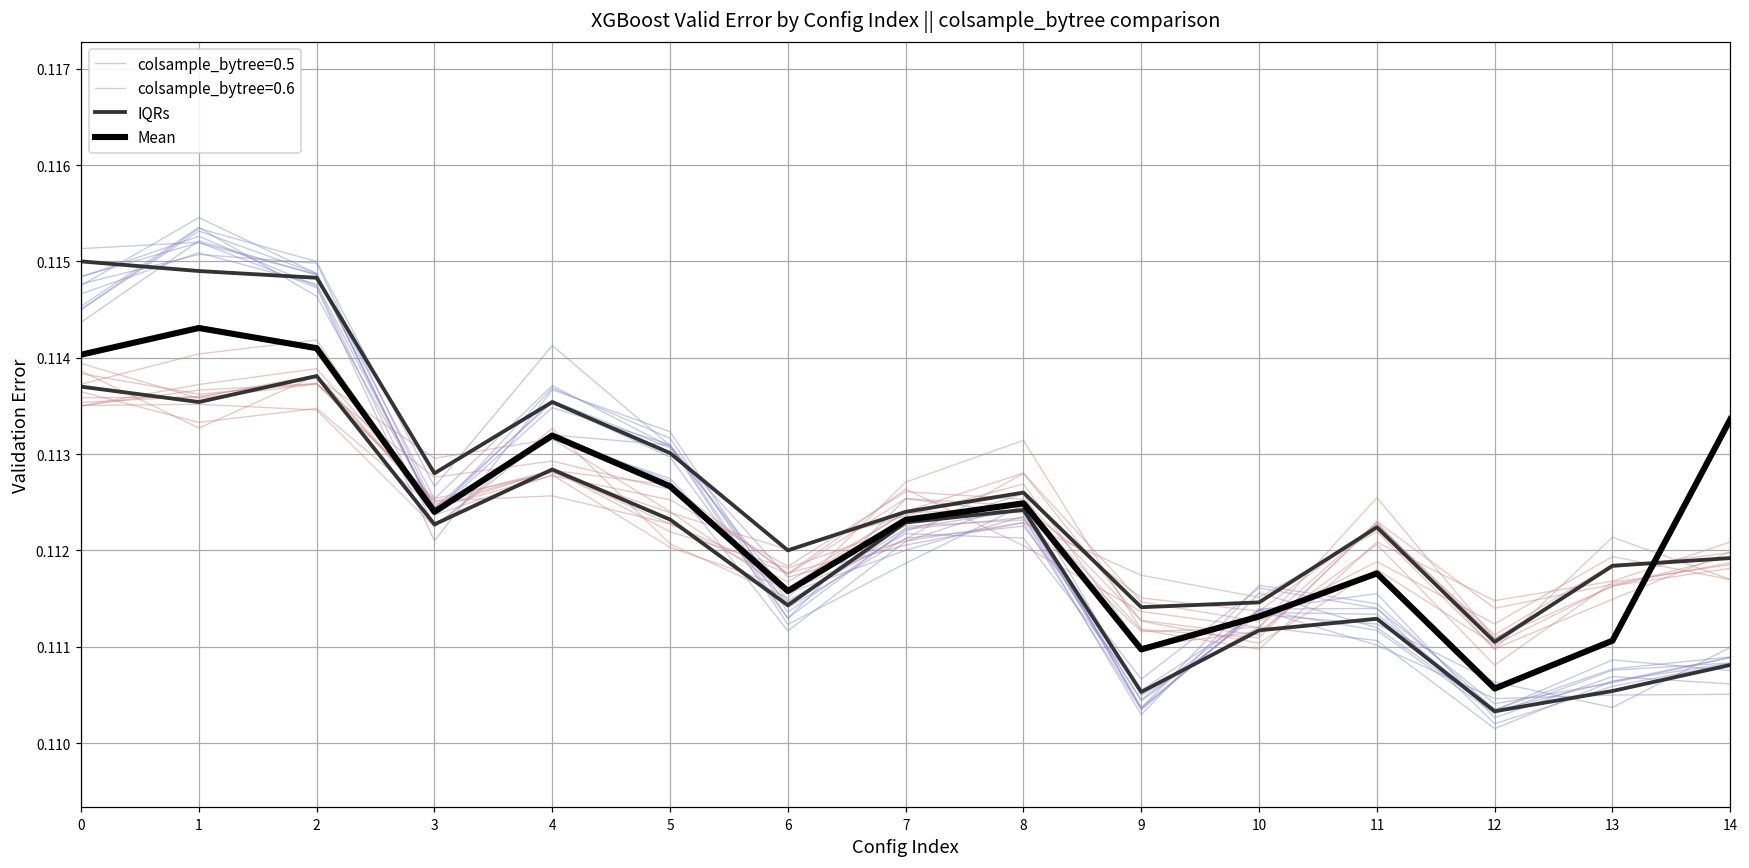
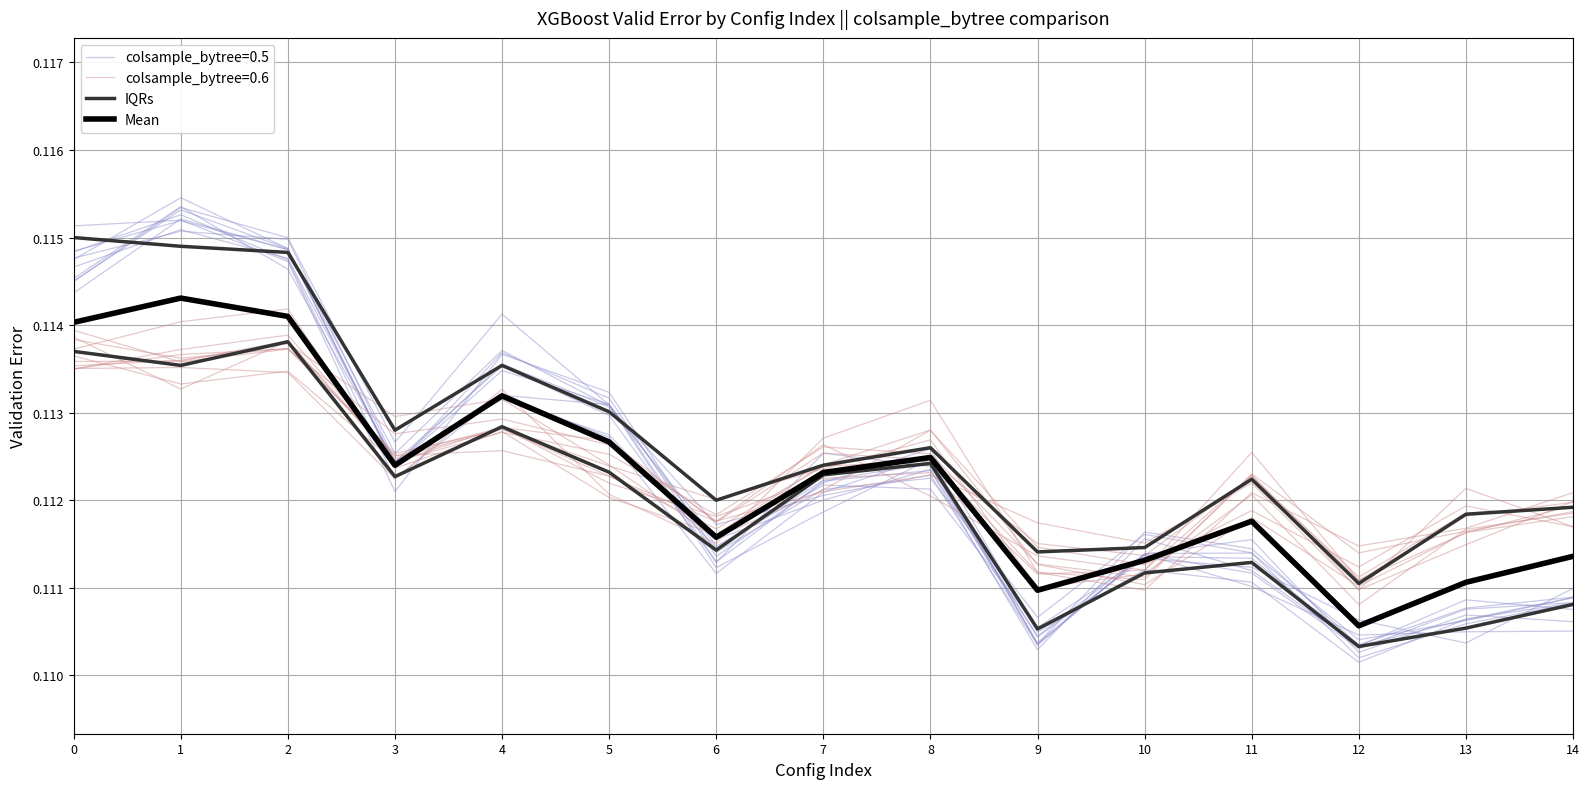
  {
    "Mean": {
      "0": 0.1140,
      "1": 0.1143,
      "2": 0.1141,
      "9": 0.1110,
      "11": 0.1118,
      "12": 0.1106,
      "13": 0.1111,
-     "14": 0.1134
+     "14": 0.1114
    }
  }
